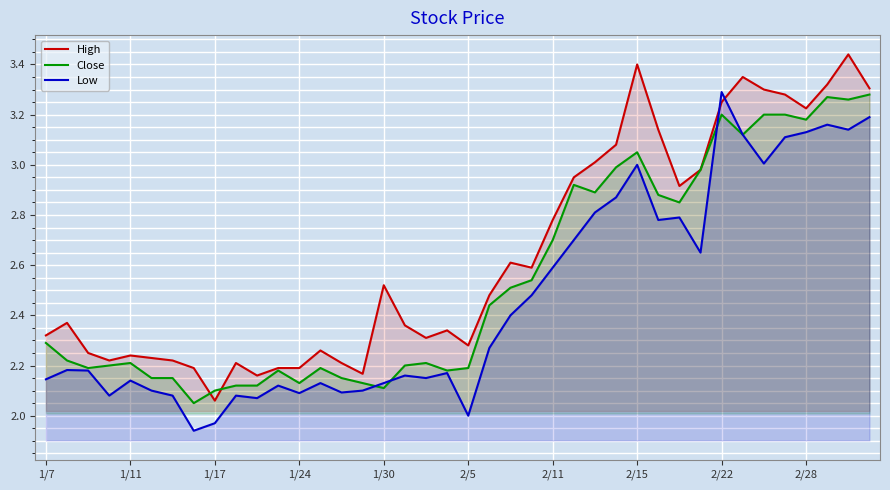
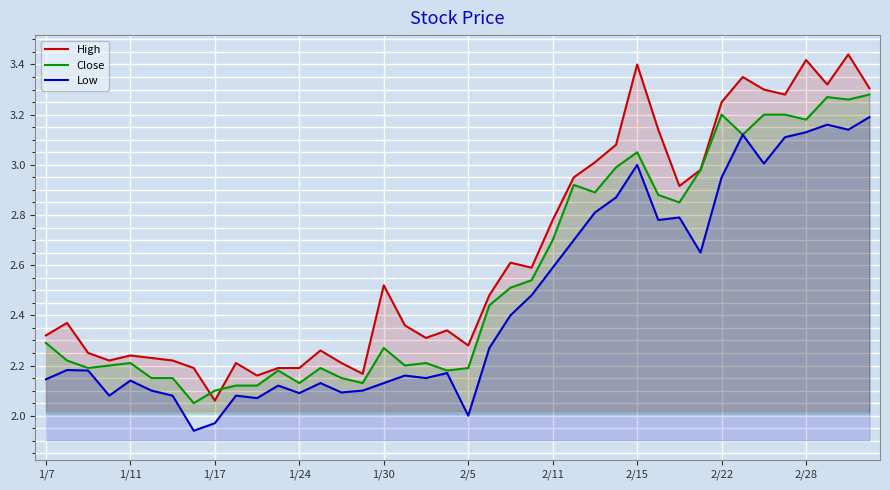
  {
    "High": {
      "1/7": 2.32,
      "1/11": 2.24,
      "1/17": 2.06,
      "1/24": 2.19,
      "1/30": 2.52,
      "2/5": 2.28,
      "2/11": 2.78,
      "2/15": 3.40,
      "2/22": 3.25,
-     "2/28": 3.23
+     "2/28": 3.42
    },
    "Close": {
      "1/7": 2.29,
      "1/11": 2.21,
      "1/17": 2.10,
      "1/24": 2.13,
-     "1/30": 2.11,
+     "1/30": 2.27,
      "2/5": 2.19,
      "2/11": 2.70,
      "2/15": 3.05,
      "2/22": 3.20,
      "2/28": 3.18
    },
    "Low": {
      "1/7": 2.15,
      "1/11": 2.14,
      "1/17": 1.97,
      "1/24": 2.09,
      "1/30": 2.13,
      "2/5": 2.00,
      "2/11": 2.59,
      "2/15": 3.00,
-     "2/22": 3.29,
+     "2/22": 2.95,
      "2/28": 3.13
    }
  }
